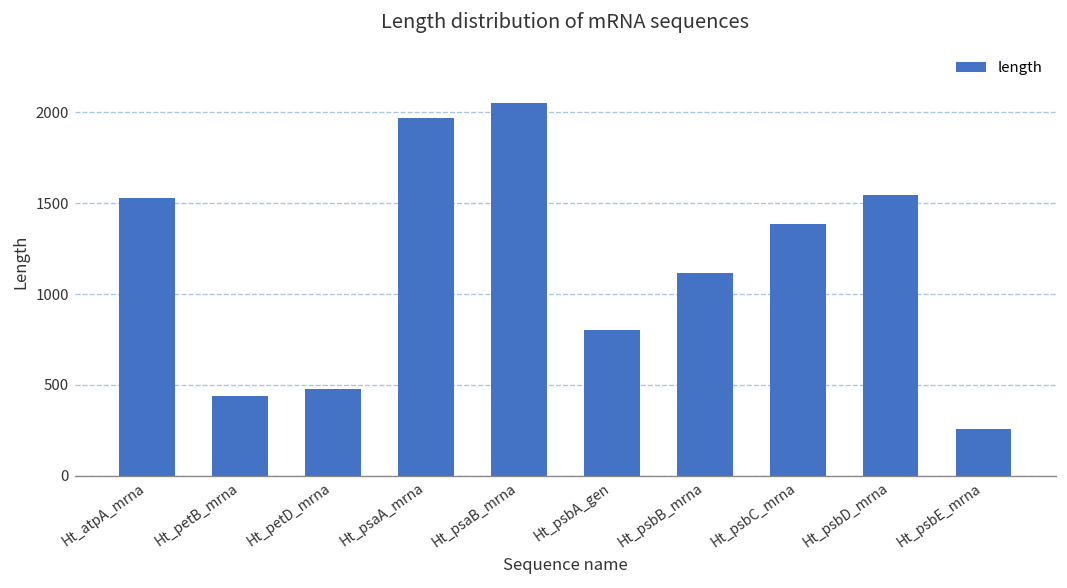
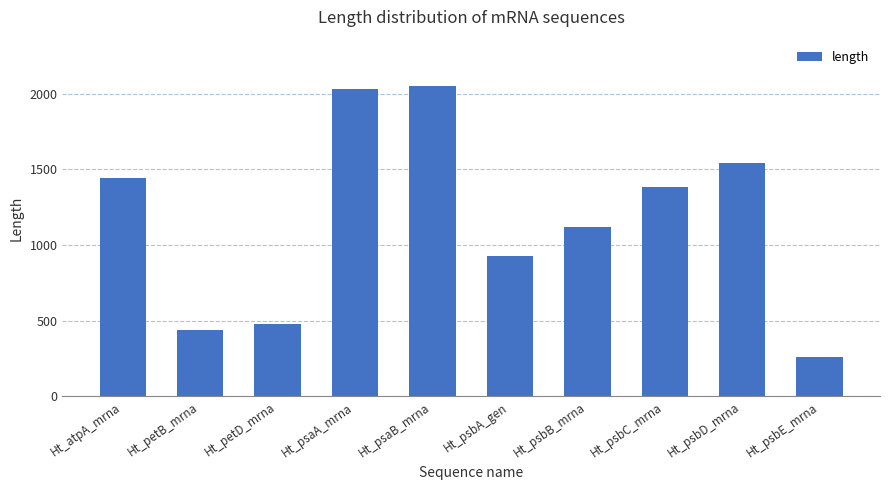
  {
-   "Ht_atpA_mrna": 1530,
+   "Ht_atpA_mrna": 1450,
    "Ht_petB_mrna": 440,
    "Ht_petD_mrna": 480,
-   "Ht_psaA_mrna": 1970,
+   "Ht_psaA_mrna": 2030,
    "Ht_psaB_mrna": 2050,
-   "Ht_psbA_gen": 800,
+   "Ht_psbA_gen": 930,
    "Ht_psbB_mrna": 1120,
    "Ht_psbC_mrna": 1380,
    "Ht_psbD_mrna": 1540,
    "Ht_psbE_mrna": 260
  }
